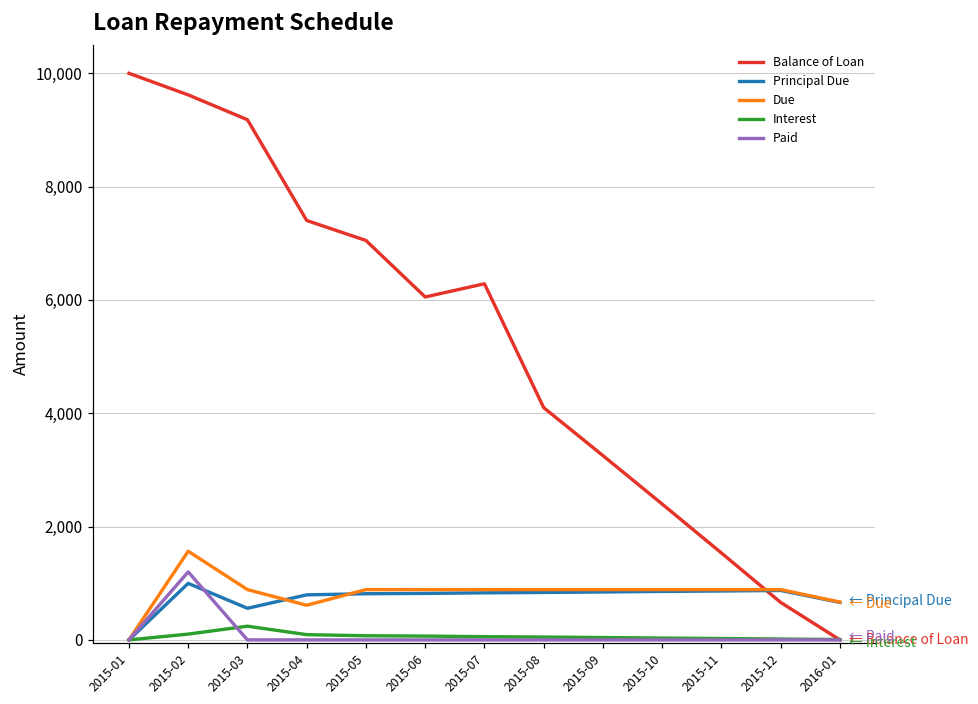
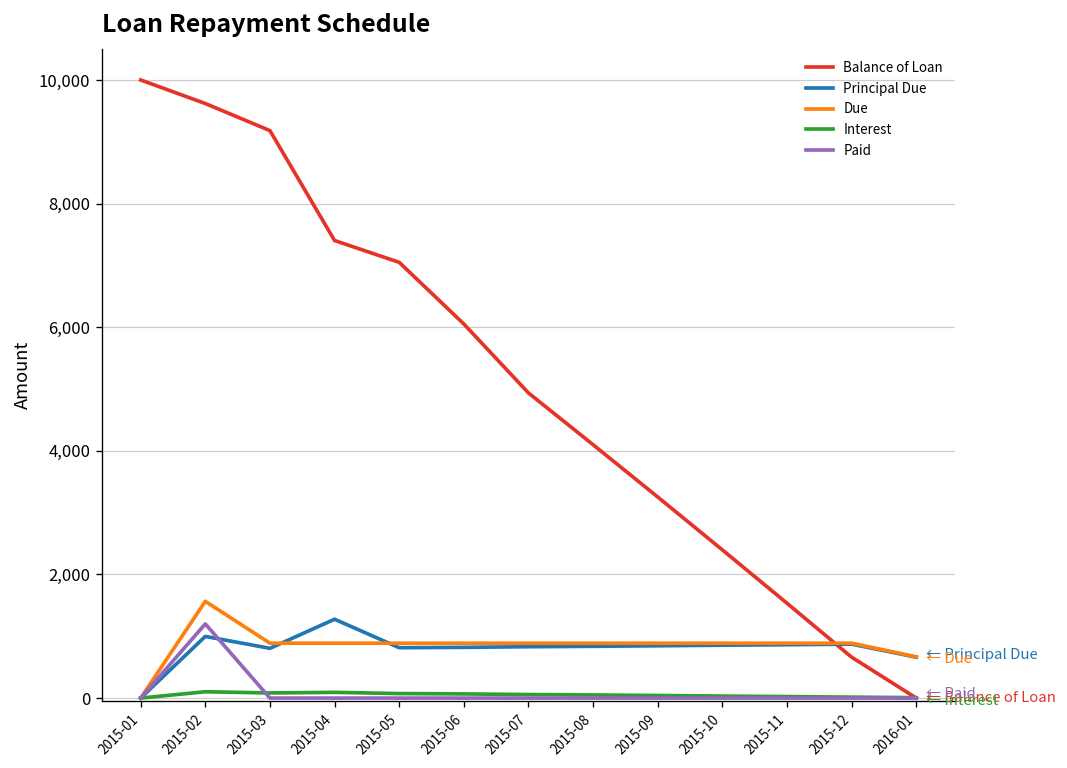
  {
    "Balance of Loan": {
      "2015-01": "10,000",
      "2015-02": "9,600",
      "2015-03": "9,200",
      "2015-04": "7,400",
      "2015-05": "7,000",
      "2015-06": "6,100",
-     "2015-07": "6,300",
+     "2015-07": "4,900",
      "2015-08": "4,100",
      "2015-09": "3,300",
      "2015-10": "2,400",
      "2015-11": "1,500",
      "2015-12": "700"
    },
    "Principal Due": {
      "2015-02": "1,000",
-     "2015-03": "600",
-     "2015-04": "800",
+     "2015-03": "800",
+     "2015-04": "1,300",
      "2015-05": "800",
      "2015-06": "800",
      "2015-07": "800",
      "2015-08": "800"
    },
    "Due": {
      "2015-02": "1,600",
      "2015-03": "900",
-     "2015-04": "600",
+     "2015-04": "900",
      "2015-05": "900",
      "2015-06": "900",
      "2015-07": "900",
      "2015-08": "900"
    },
    "Interest": {
      "2015-02": "100",
-     "2015-03": "200",
+     "2015-03": "100",
      "2015-04": "100",
      "2015-05": "100",
      "2015-06": "100",
      "2015-07": "100",
      "2015-08": "100"
    },
    "Paid": {
      "2015-02": "1,200",
      "2015-03": "0",
      "2015-04": "0",
      "2015-05": "0",
      "2015-06": "0",
      "2015-07": "0",
      "2015-08": "0"
    }
  }
